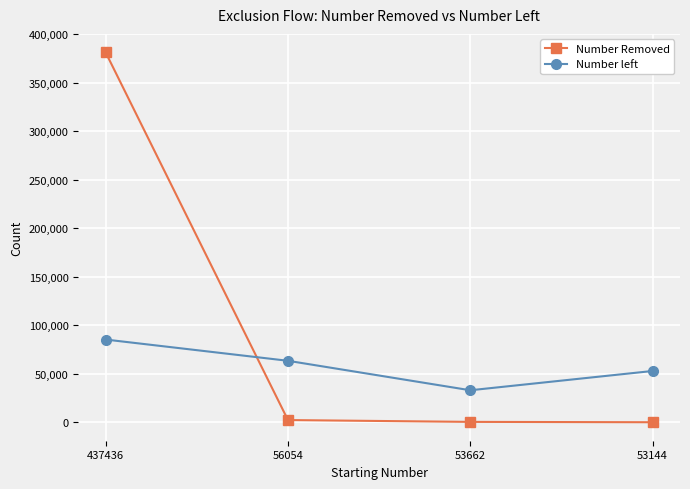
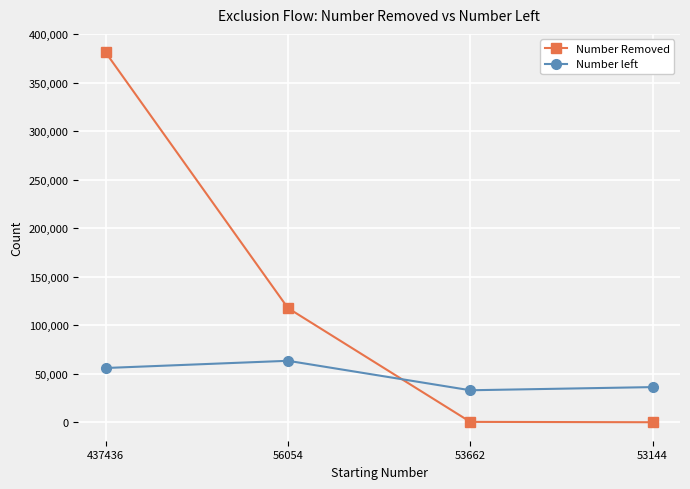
  {
    "Number Removed": {
      "437436": "380,000",
-     "56054": "0",
+     "56054": "120,000",
      "53662": "0",
      "53144": "0"
    },
    "Number left": {
-     "437436": "90,000",
+     "437436": "60,000",
      "56054": "60,000",
      "53662": "30,000",
-     "53144": "50,000"
+     "53144": "40,000"
    }
  }
